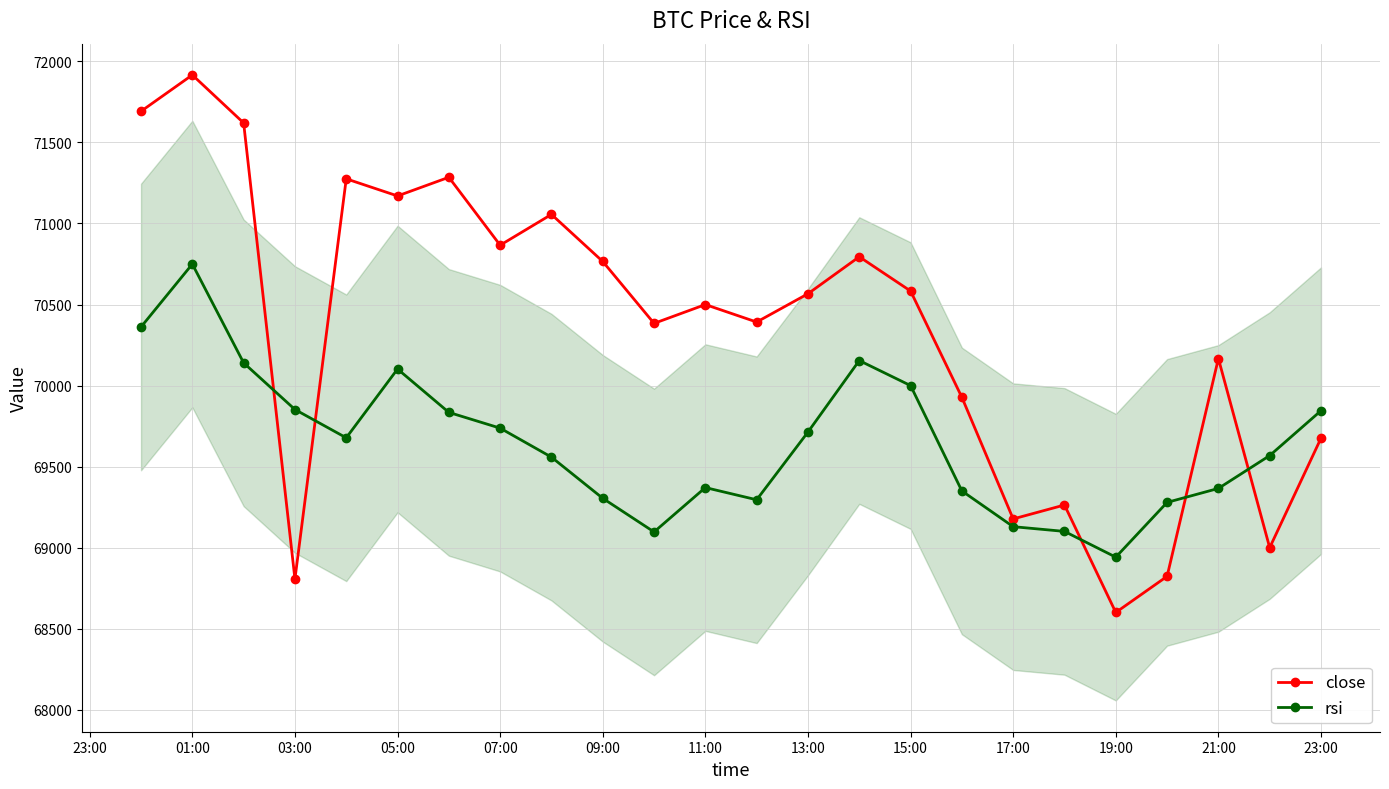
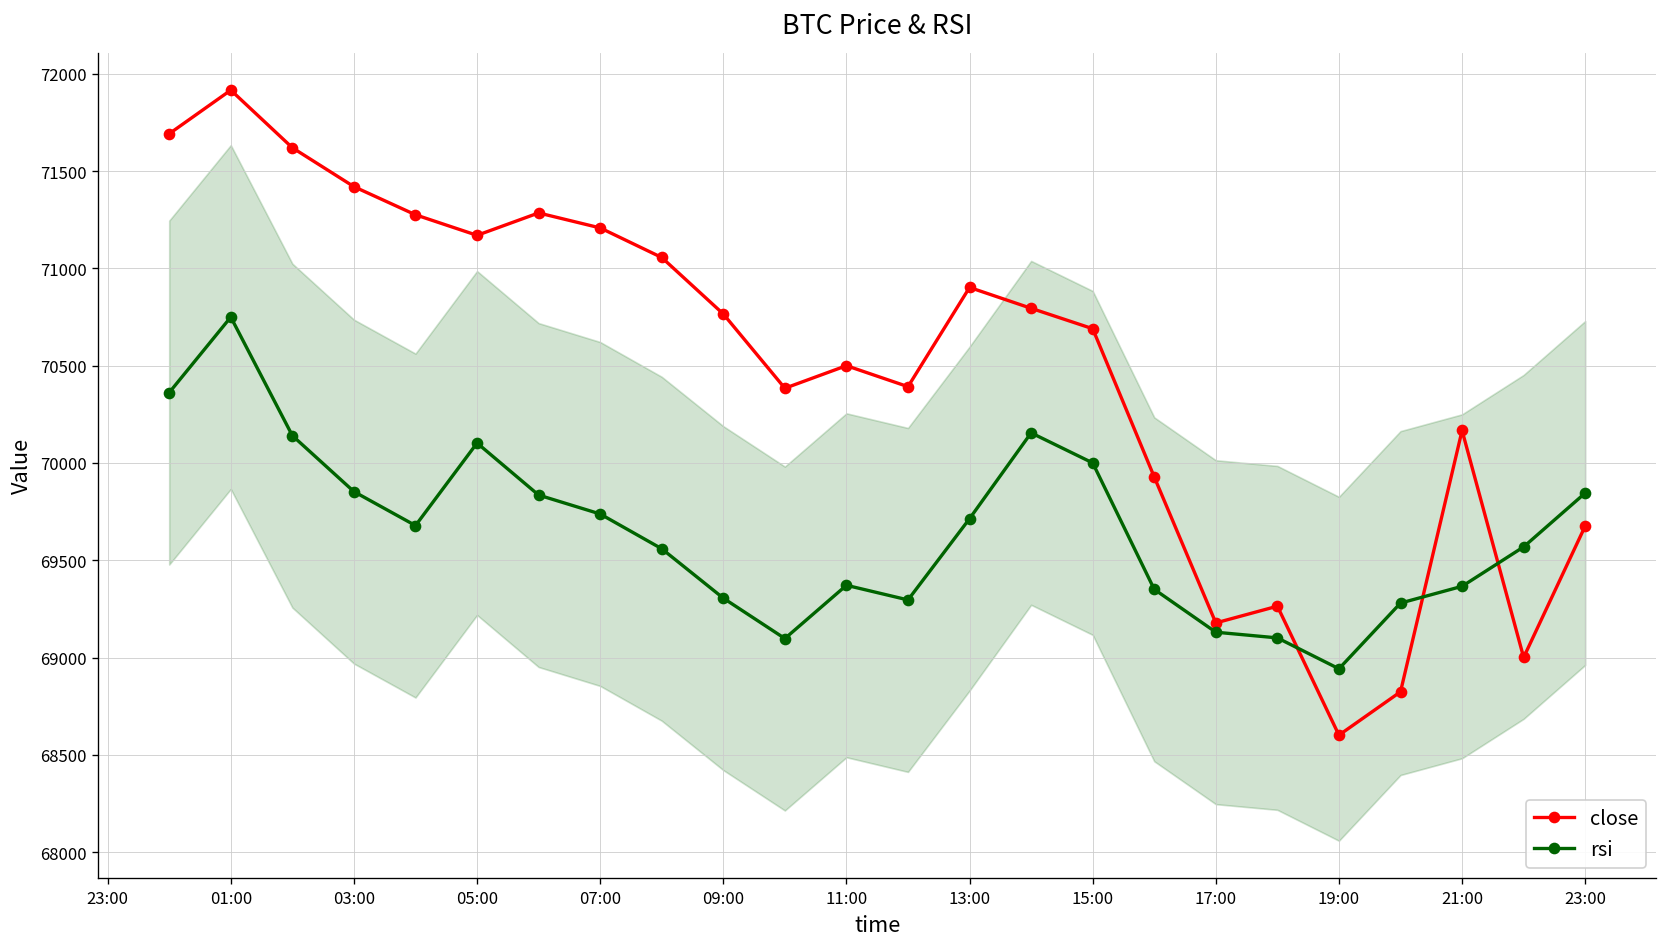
  {
    "close": {
      "01:00": 71920,
-     "03:00": 68810,
+     "03:00": 71420,
      "05:00": 71170,
-     "07:00": 70870,
+     "07:00": 71210,
      "09:00": 70770,
      "11:00": 70500,
-     "13:00": 70570,
-     "15:00": 70580,
+     "13:00": 70900,
+     "15:00": 70690,
      "17:00": 69180,
      "19:00": 68600,
      "21:00": 70170,
      "23:00": 69680
    }
  }
